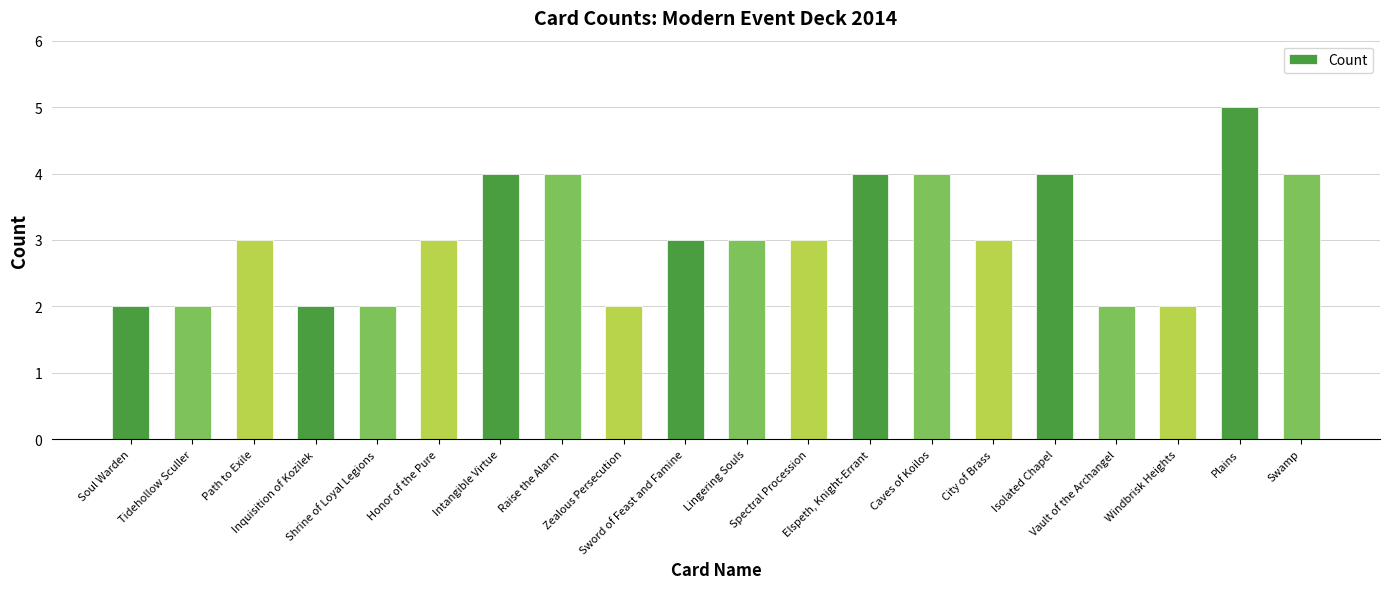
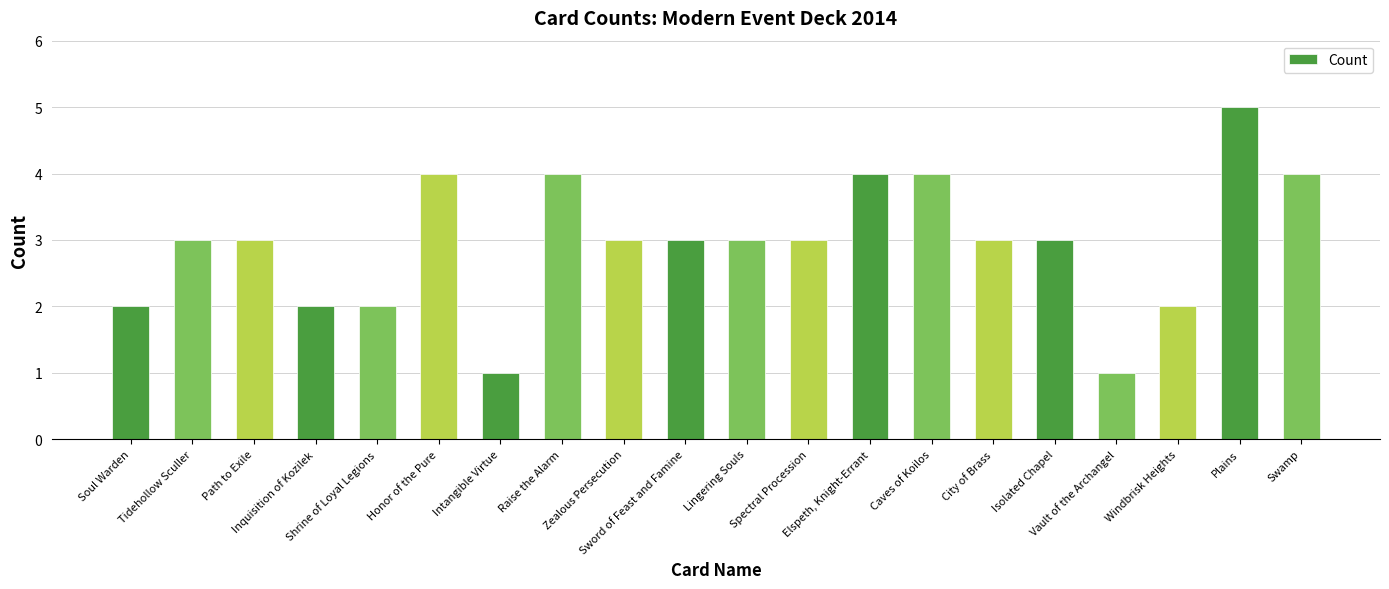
  {
    "Soul Warden": 2,
-   "Tidehollow Sculler": 2,
+   "Tidehollow Sculler": 3,
    "Path to Exile": 3,
    "Inquisition of Kozilek": 2,
    "Shrine of Loyal Legions": 2,
-   "Honor of the Pure": 3,
-   "Intangible Virtue": 4,
+   "Honor of the Pure": 4,
+   "Intangible Virtue": 1,
    "Raise the Alarm": 4,
-   "Zealous Persecution": 2,
+   "Zealous Persecution": 3,
    "Sword of Feast and Famine": 3,
    "Lingering Souls": 3,
    "Spectral Procession": 3,
    "Elspeth, Knight-Errant": 4,
    "Caves of Koilos": 4,
    "City of Brass": 3,
-   "Isolated Chapel": 4,
-   "Vault of the Archangel": 2,
+   "Isolated Chapel": 3,
+   "Vault of the Archangel": 1,
    "Windbrisk Heights": 2,
    "Plains": 5,
    "Swamp": 4
  }
